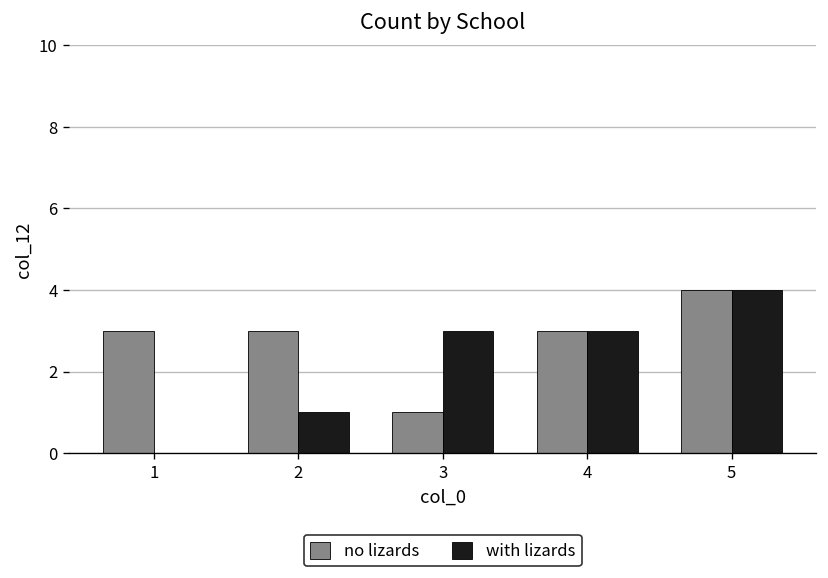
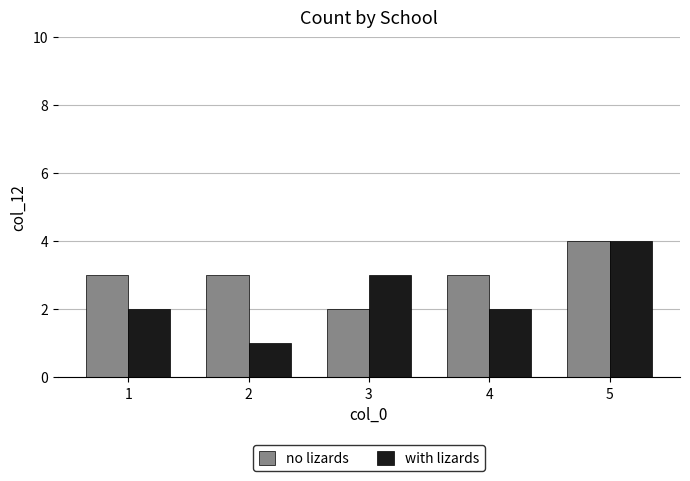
  {
    "no lizards": {
      "1": 3,
      "2": 3,
-     "3": 1,
+     "3": 2,
      "4": 3,
      "5": 4
    },
    "with lizards": {
-     "1": 0,
+     "1": 2,
      "2": 1,
      "3": 3,
-     "4": 3,
+     "4": 2,
      "5": 4
    }
  }
